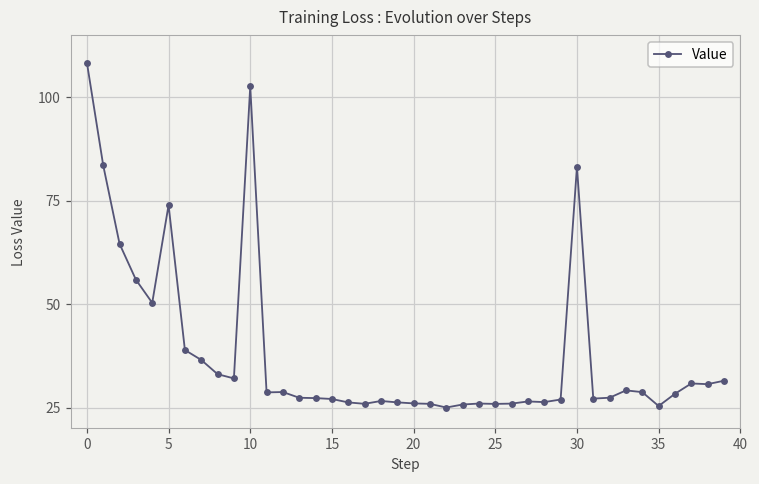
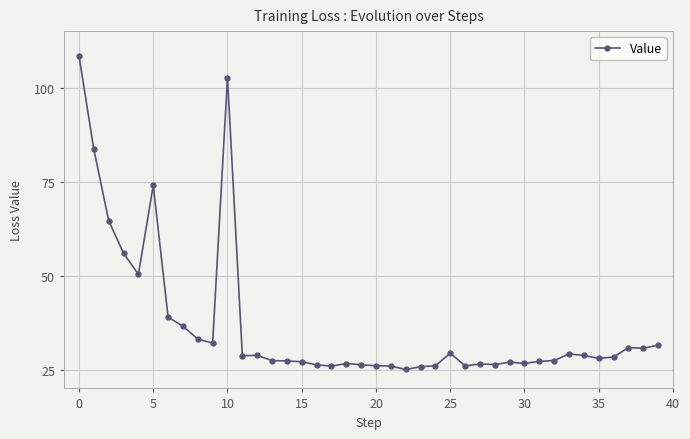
  {
    "0": 108,
    "5": 74,
    "10": 103,
    "15": 27,
    "20": 26,
-   "25": 26,
-   "30": 83,
-   "35": 25
+   "25": 29,
+   "30": 27,
+   "35": 28
  }
